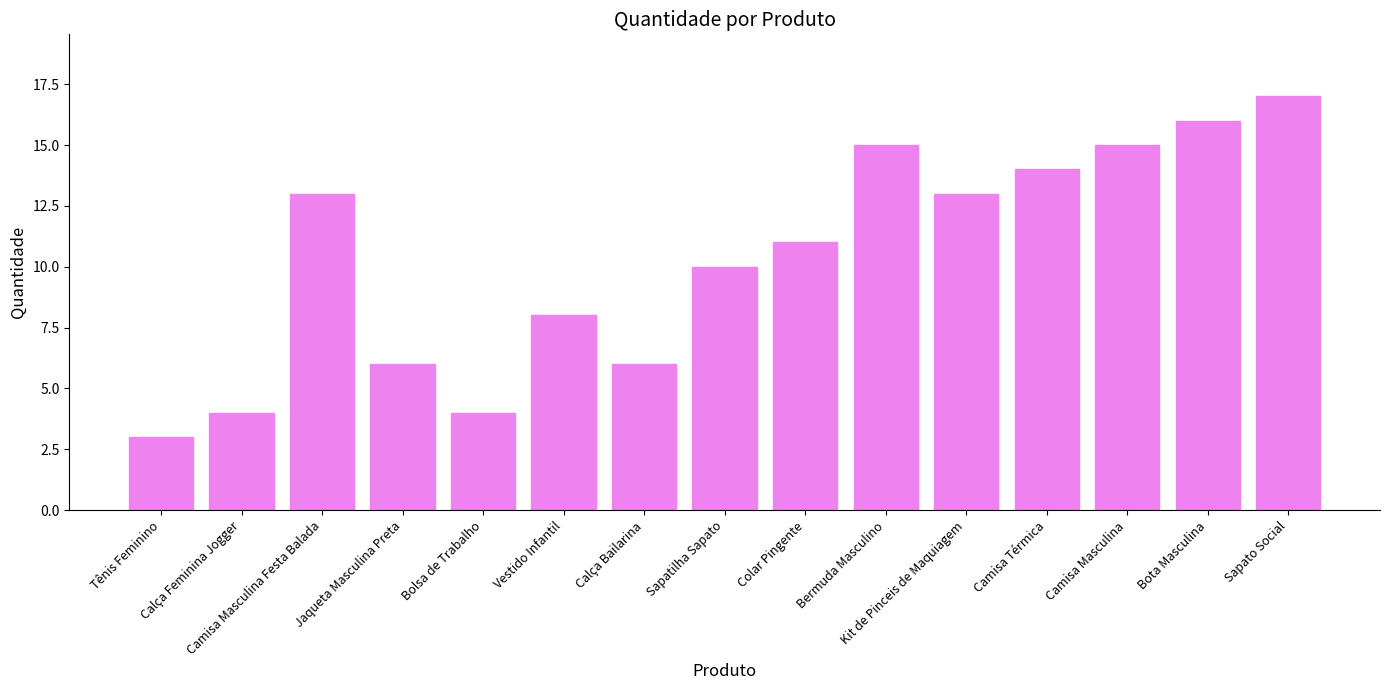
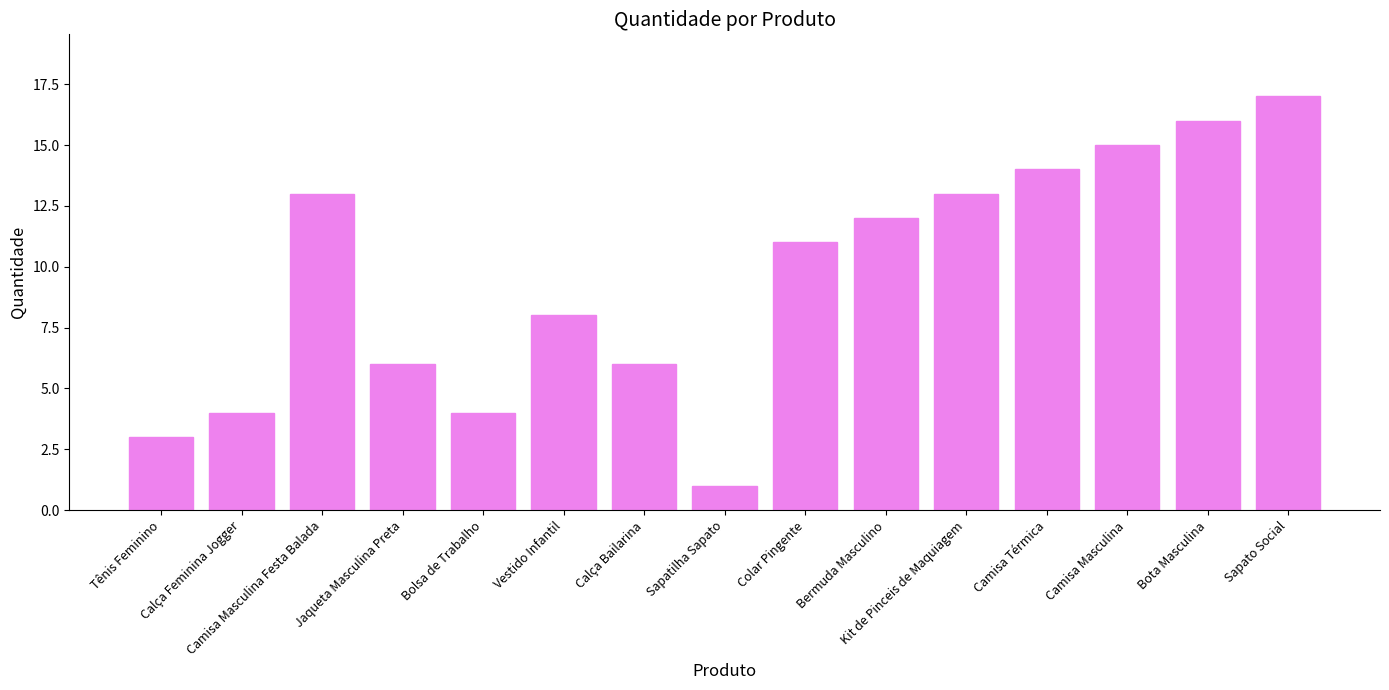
  {
    "Tênis Feminino": 3,
    "Calça Feminina Jogger": 4,
    "Camisa Masculina Festa Balada": 13,
    "Jaqueta Masculina Preta": 6,
    "Bolsa de Trabalho": 4,
    "Vestido Infantil": 8,
    "Calça Bailarina": 6,
-   "Sapatilha Sapato": 10,
+   "Sapatilha Sapato": 1,
    "Colar Pingente": 11,
-   "Bermuda Masculino": 15,
+   "Bermuda Masculino": 12,
    "Kit de Pinceis de Maquiagem": 13,
    "Camisa Térmica": 14,
    "Camisa Masculina": 15,
    "Bota Masculina": 16,
    "Sapato Social": 17
  }
